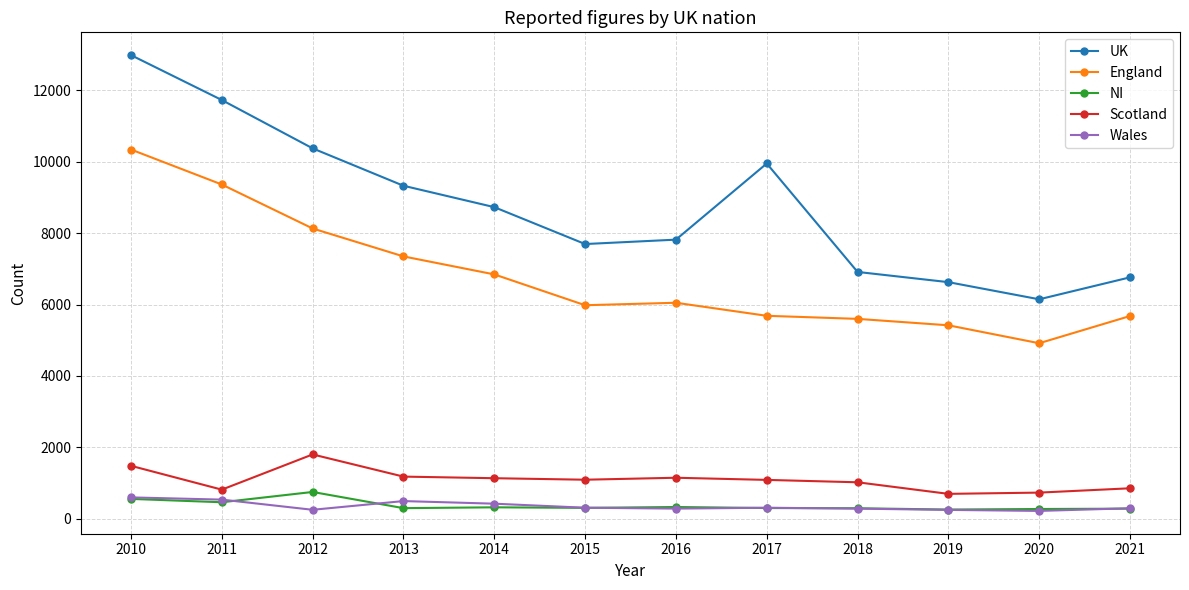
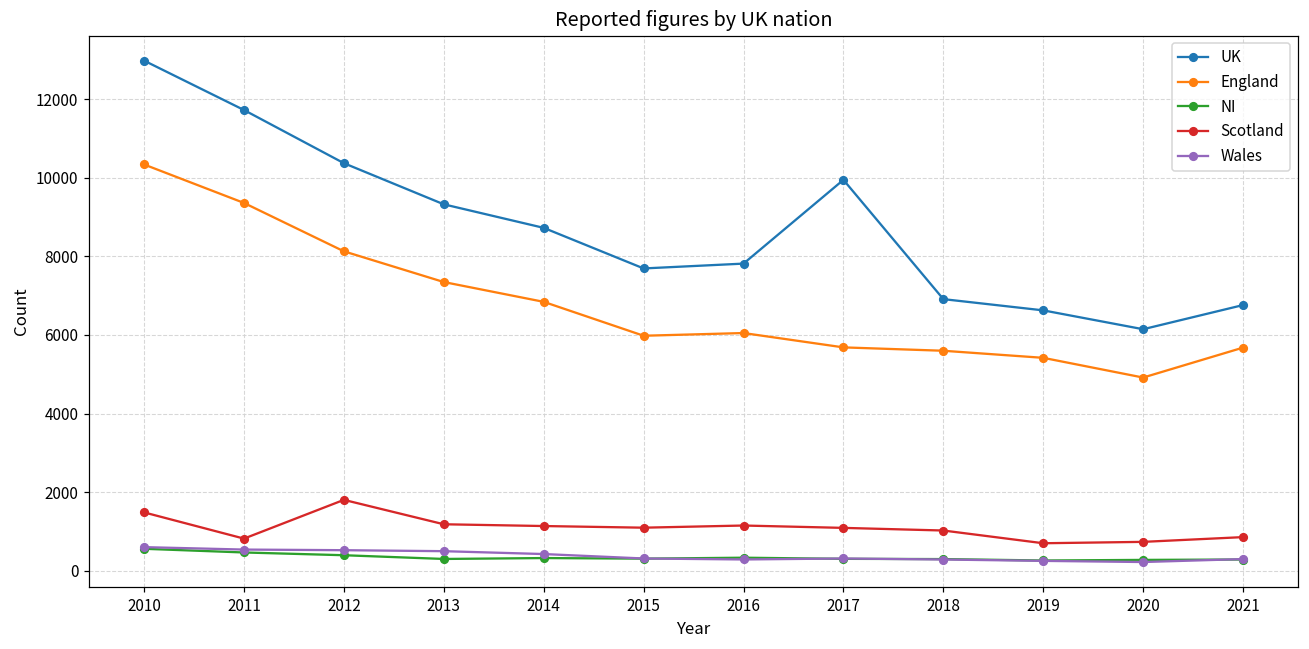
  {
    "UK": {
      "2010": 13000,
      "2011": 11700,
      "2012": 10400,
      "2013": 9300,
      "2014": 8700,
      "2015": 7700,
      "2016": 7800,
      "2017": 9900,
      "2018": 6900,
      "2019": 6600,
      "2020": 6100,
      "2021": 6800
    },
    "England": {
      "2010": 10300,
      "2011": 9400,
      "2012": 8100,
      "2013": 7300,
      "2014": 6800,
      "2015": 6000,
      "2016": 6000,
      "2017": 5700,
      "2018": 5600,
      "2019": 5400,
      "2020": 4900,
      "2021": 5700
    },
    "NI": {
      "2011": 500,
-     "2012": 800,
+     "2012": 400,
      "2013": 300,
      "2014": 300
    },
    "Scotland": {
      "2010": 1500,
      "2011": 800,
      "2012": 1800,
      "2013": 1200,
      "2014": 1100,
      "2015": 1100,
      "2016": 1200,
      "2017": 1100,
      "2018": 1000,
      "2019": 700,
      "2020": 700,
      "2021": 900
    },
    "Wales": {
      "2011": 500,
-     "2012": 300,
+     "2012": 500,
      "2013": 500,
      "2014": 400
    }
  }
